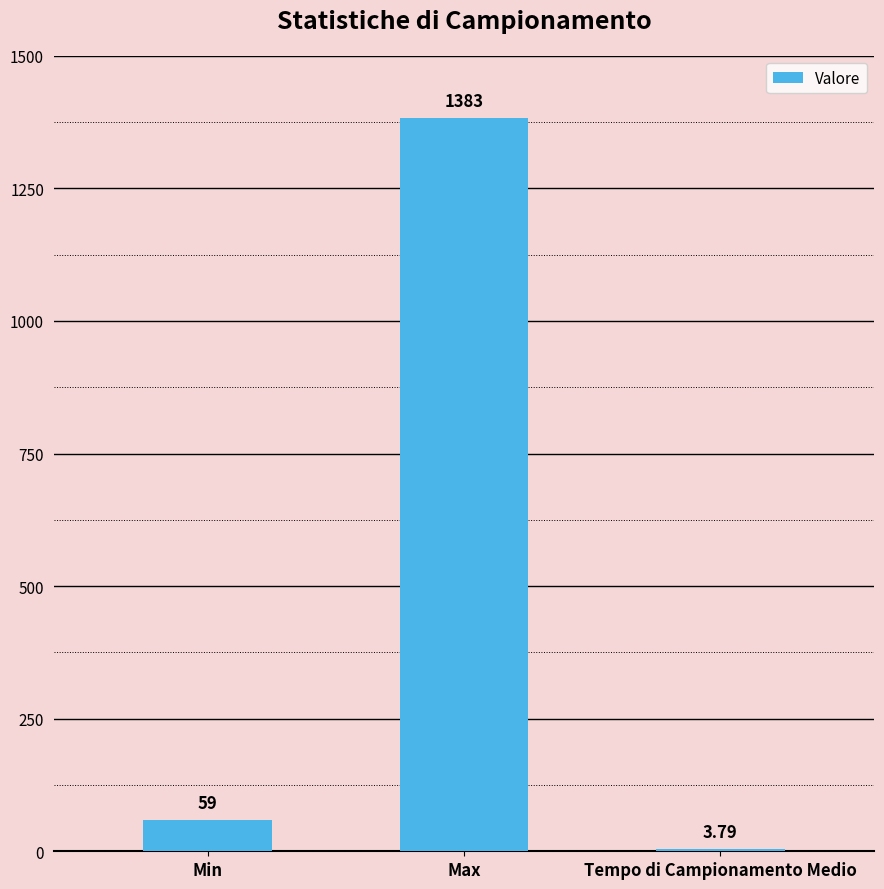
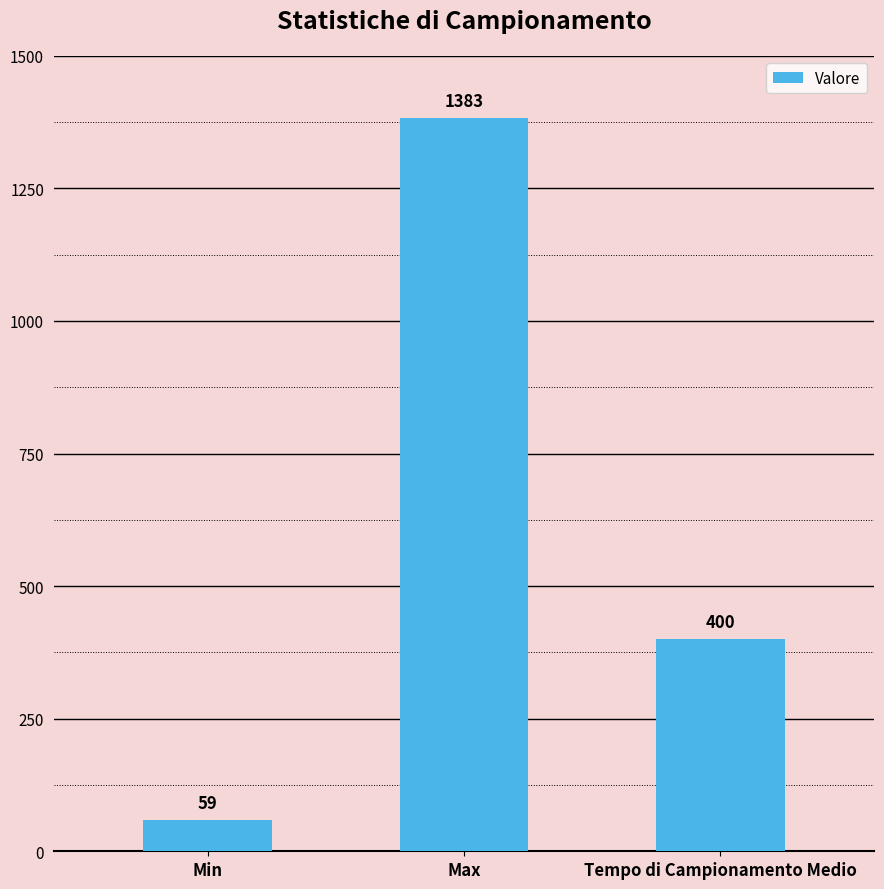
  {
    "Min": 59,
    "Max": 1383,
-   "Tempo di Campionamento Medio": 3.79
+   "Tempo di Campionamento Medio": 400
  }
